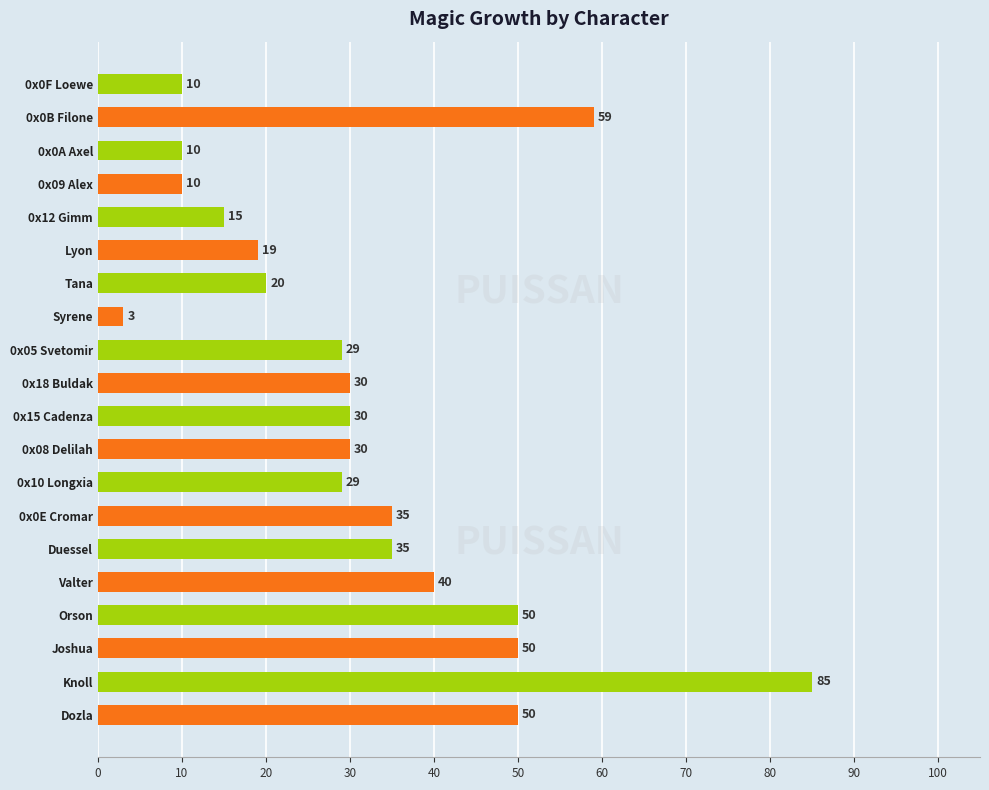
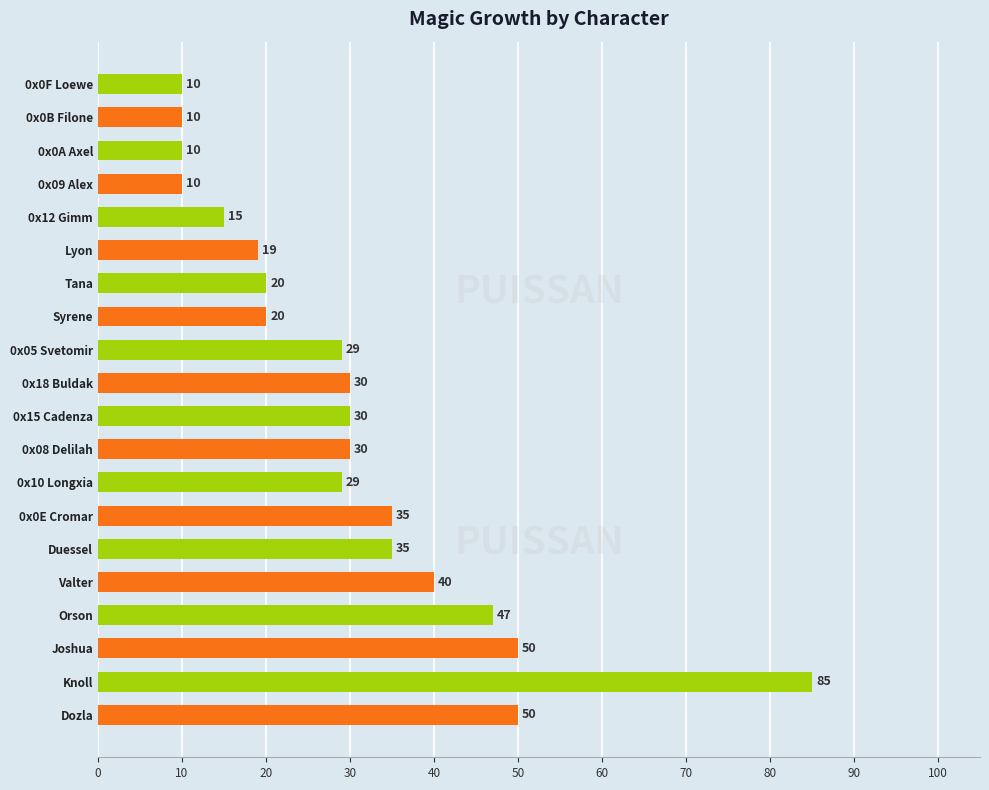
  {
    "0x0F Loewe": 10,
-   "0x0B Filone": 59,
+   "0x0B Filone": 10,
    "0x0A Axel": 10,
    "0x09 Alex": 10,
    "0x12 Gimm": 15,
    "Lyon": 19,
    "Tana": 20,
-   "Syrene": 3,
+   "Syrene": 20,
    "0x05 Svetomir": 29,
    "0x18 Buldak": 30,
    "0x15 Cadenza": 30,
    "0x08 Delilah": 30,
    "0x10 Longxia": 29,
    "0x0E Cromar": 35,
    "Duessel": 35,
    "Valter": 40,
-   "Orson": 50,
+   "Orson": 47,
    "Joshua": 50,
    "Knoll": 85,
    "Dozla": 50
  }
